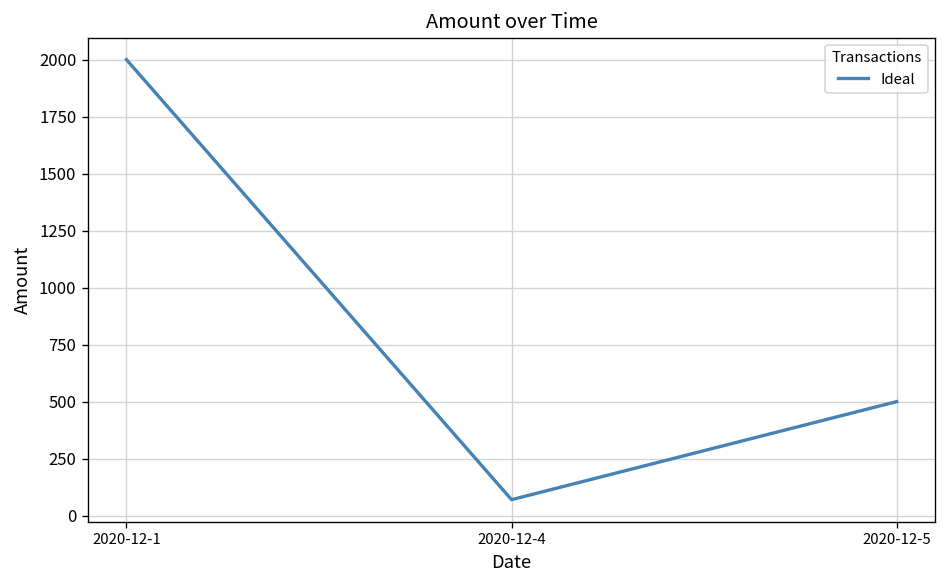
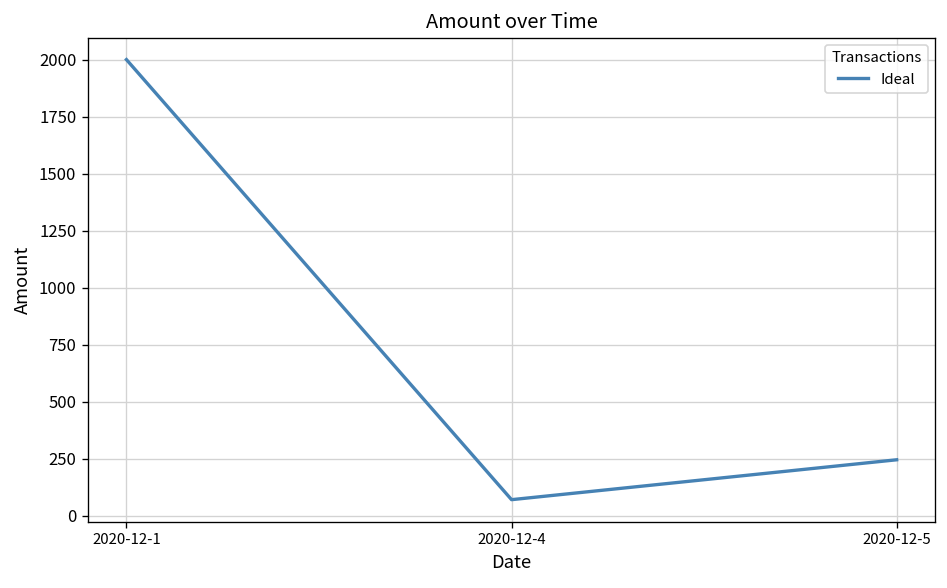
  {
    "2020-12-1": 2000,
    "2020-12-4": 70,
-   "2020-12-5": 500
+   "2020-12-5": 240
  }
